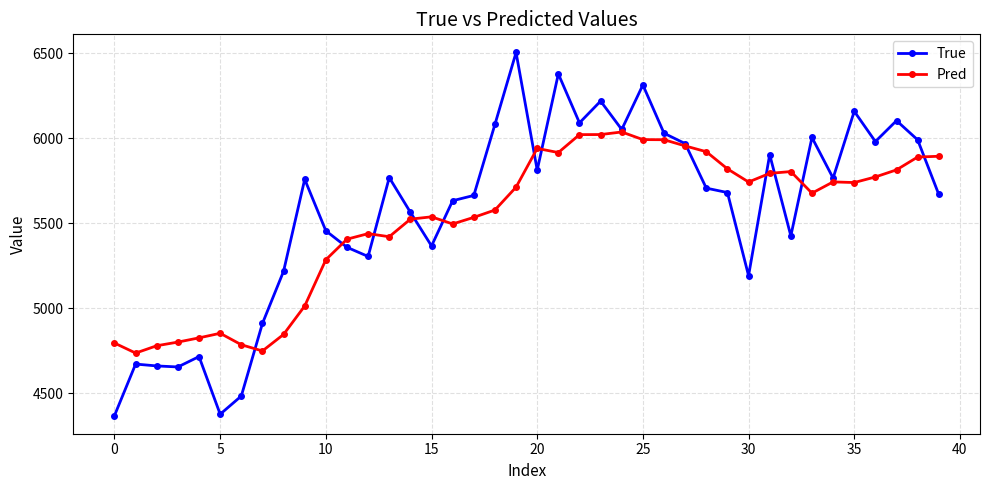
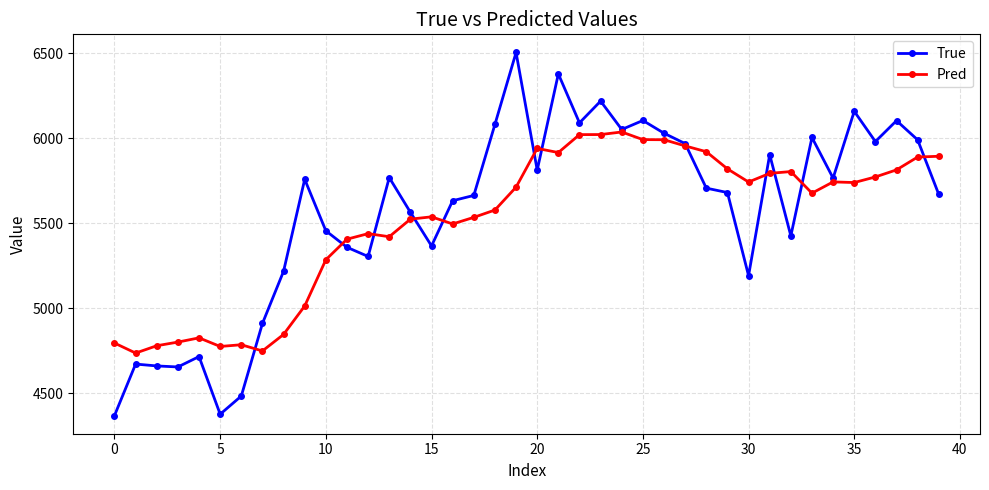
  {
    "True": {
      "0": 4370,
      "5": 4380,
      "10": 5460,
      "15": 5370,
      "20": 5810,
-     "25": 6310,
+     "25": 6110,
      "30": 5190,
      "35": 6160
    },
    "Pred": {
      "0": 4800,
-     "5": 4850,
+     "5": 4780,
      "10": 5290,
      "15": 5540,
      "20": 5940,
      "25": 5990,
      "30": 5740,
      "35": 5740
    }
  }
